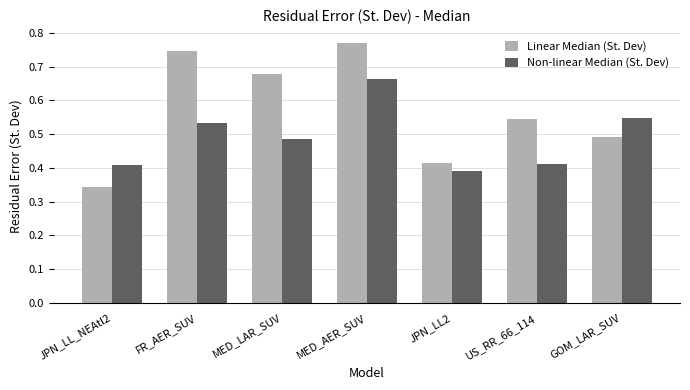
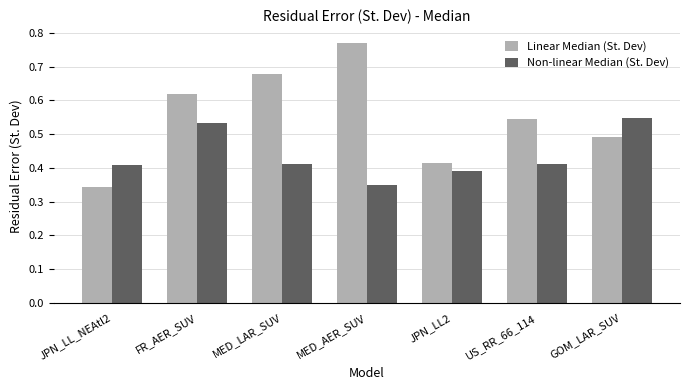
  {
    "Linear Median (St. Dev)": {
      "JPN_LL_NEAtl2": 0.34,
-     "FR_AER_SUV": 0.74,
+     "FR_AER_SUV": 0.62,
      "MED_LAR_SUV": 0.68,
      "MED_AER_SUV": 0.77,
      "JPN_LL2": 0.41,
      "US_RR_66_114": 0.54,
      "GOM_LAR_SUV": 0.49
    },
    "Non-linear Median (St. Dev)": {
      "JPN_LL_NEAtl2": 0.41,
      "FR_AER_SUV": 0.53,
-     "MED_LAR_SUV": 0.49,
-     "MED_AER_SUV": 0.66,
+     "MED_LAR_SUV": 0.41,
+     "MED_AER_SUV": 0.35,
      "JPN_LL2": 0.39,
      "US_RR_66_114": 0.41,
      "GOM_LAR_SUV": 0.55
    }
  }
